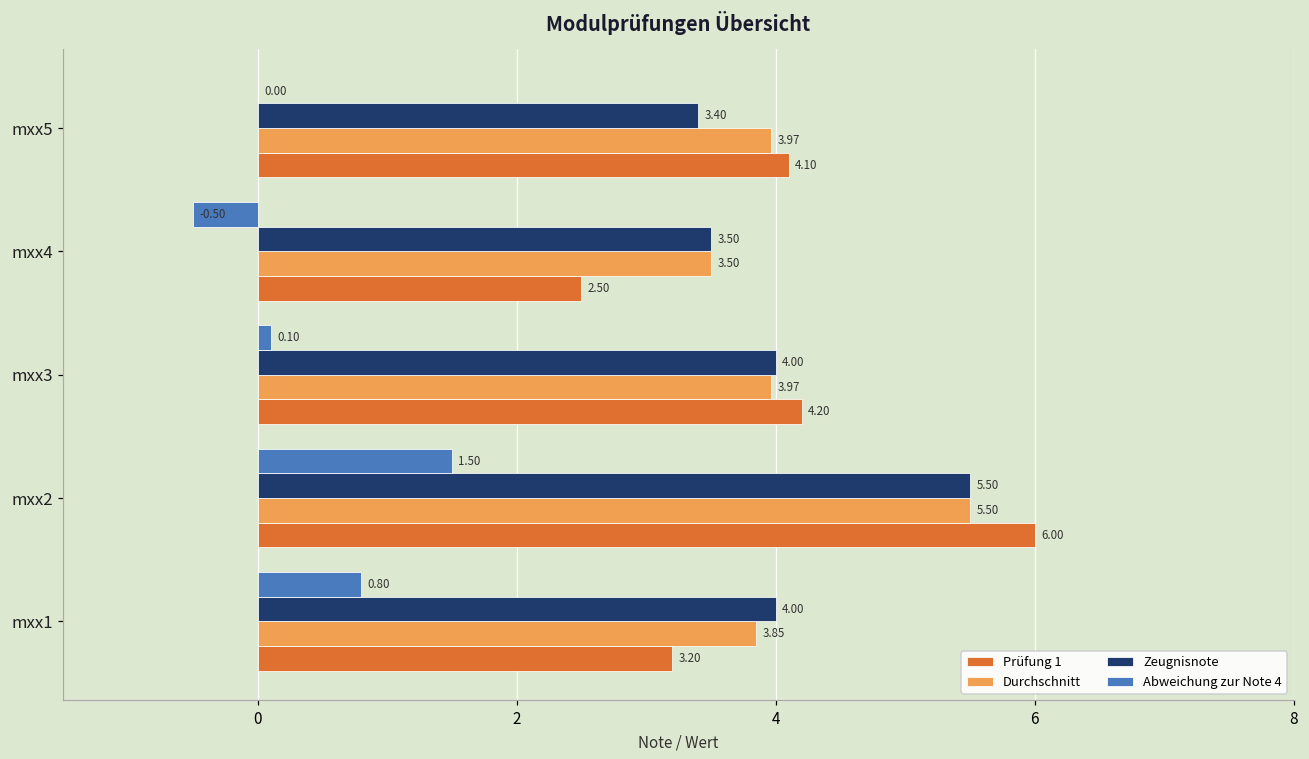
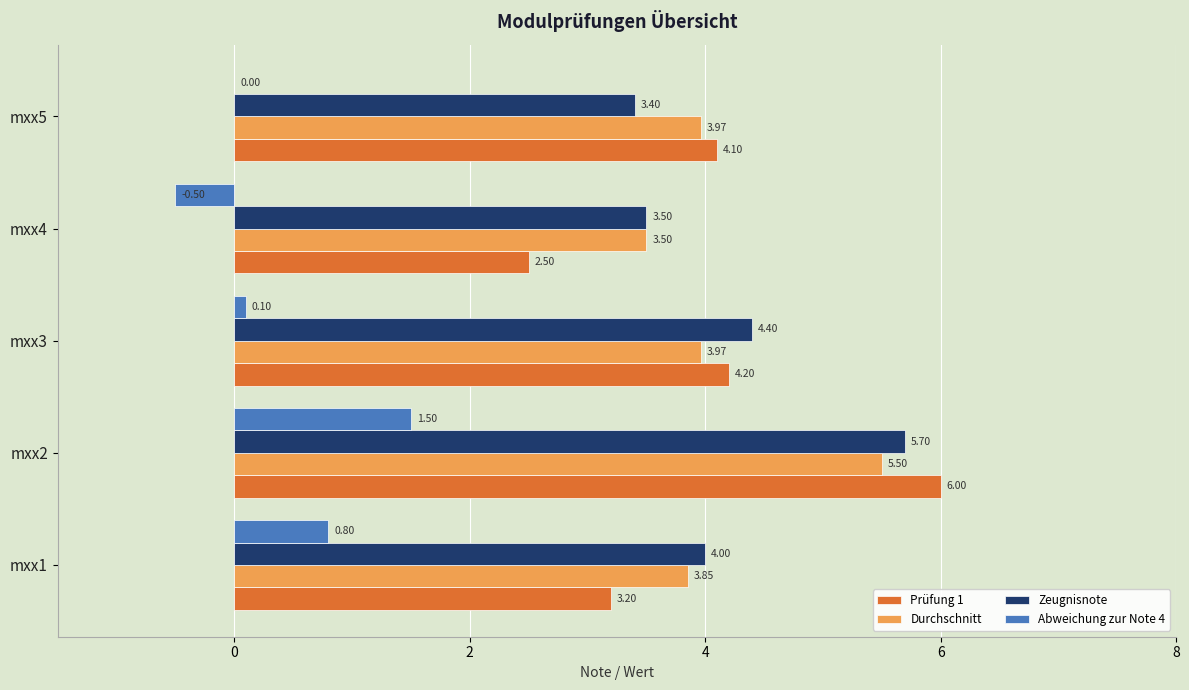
  {
    "Zeugnisnote": {
      "mxx5": 3.40,
      "mxx4": 3.50,
-     "mxx3": 4.00,
-     "mxx2": 5.50,
+     "mxx3": 4.40,
+     "mxx2": 5.70,
      "mxx1": 4.00
    },
    "Abweichung zur Note 4": {
      "mxx5": 0.00,
      "mxx4": -0.50,
      "mxx3": 0.10,
      "mxx2": 1.50,
      "mxx1": 0.80
    }
  }
